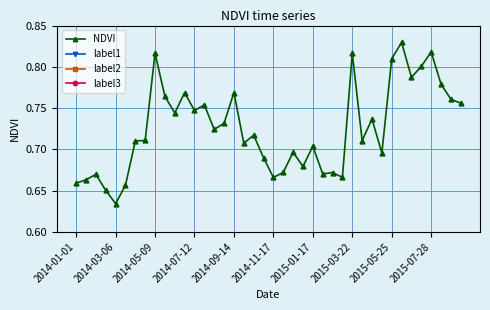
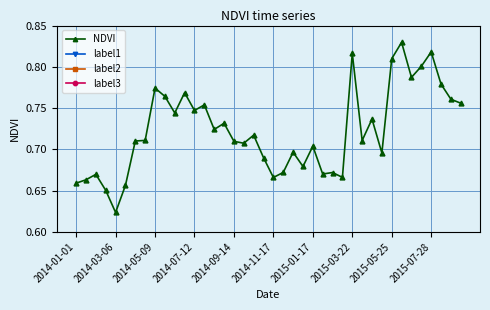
  {
    "NDVI": {
      "2014-01-01": 0.66,
-     "2014-03-06": 0.63,
-     "2014-05-09": 0.82,
+     "2014-03-06": 0.62,
+     "2014-05-09": 0.77,
      "2014-07-12": 0.75,
-     "2014-09-14": 0.77,
+     "2014-09-14": 0.71,
      "2014-11-17": 0.67,
      "2015-01-17": 0.70,
      "2015-03-22": 0.82,
      "2015-05-25": 0.81,
      "2015-07-28": 0.82
    }
  }
